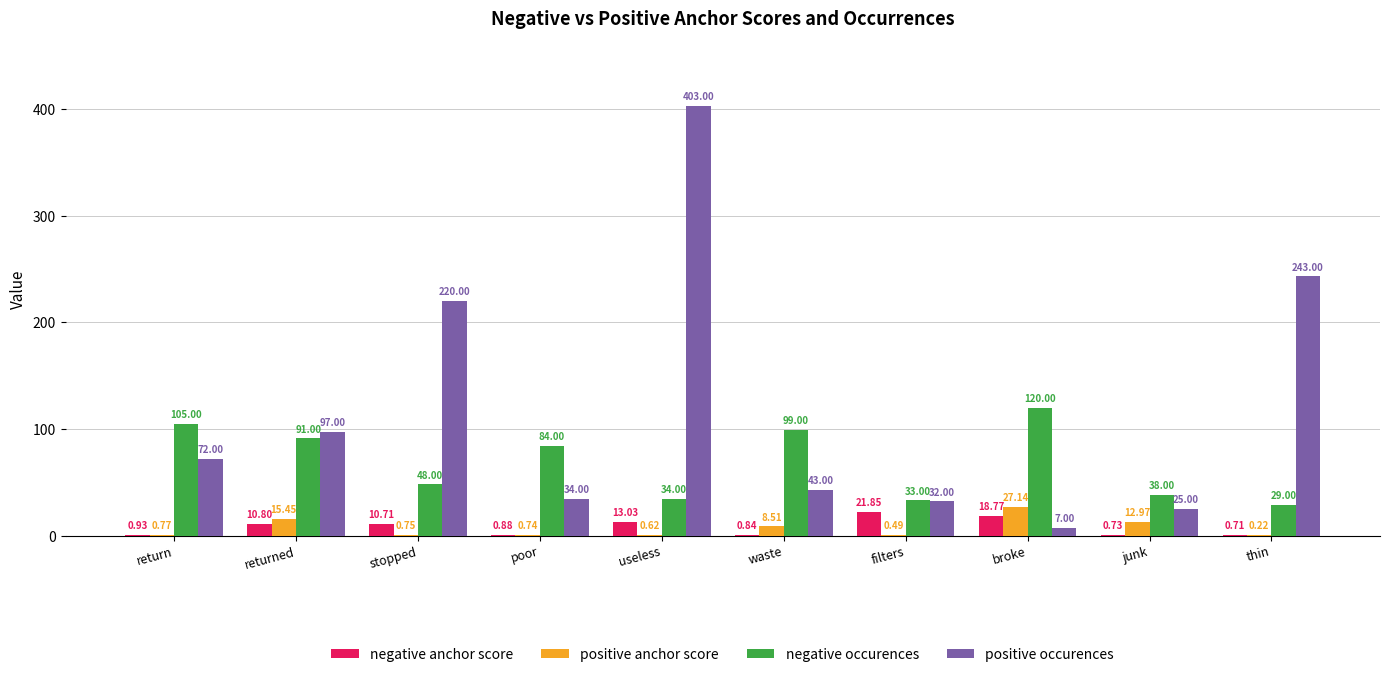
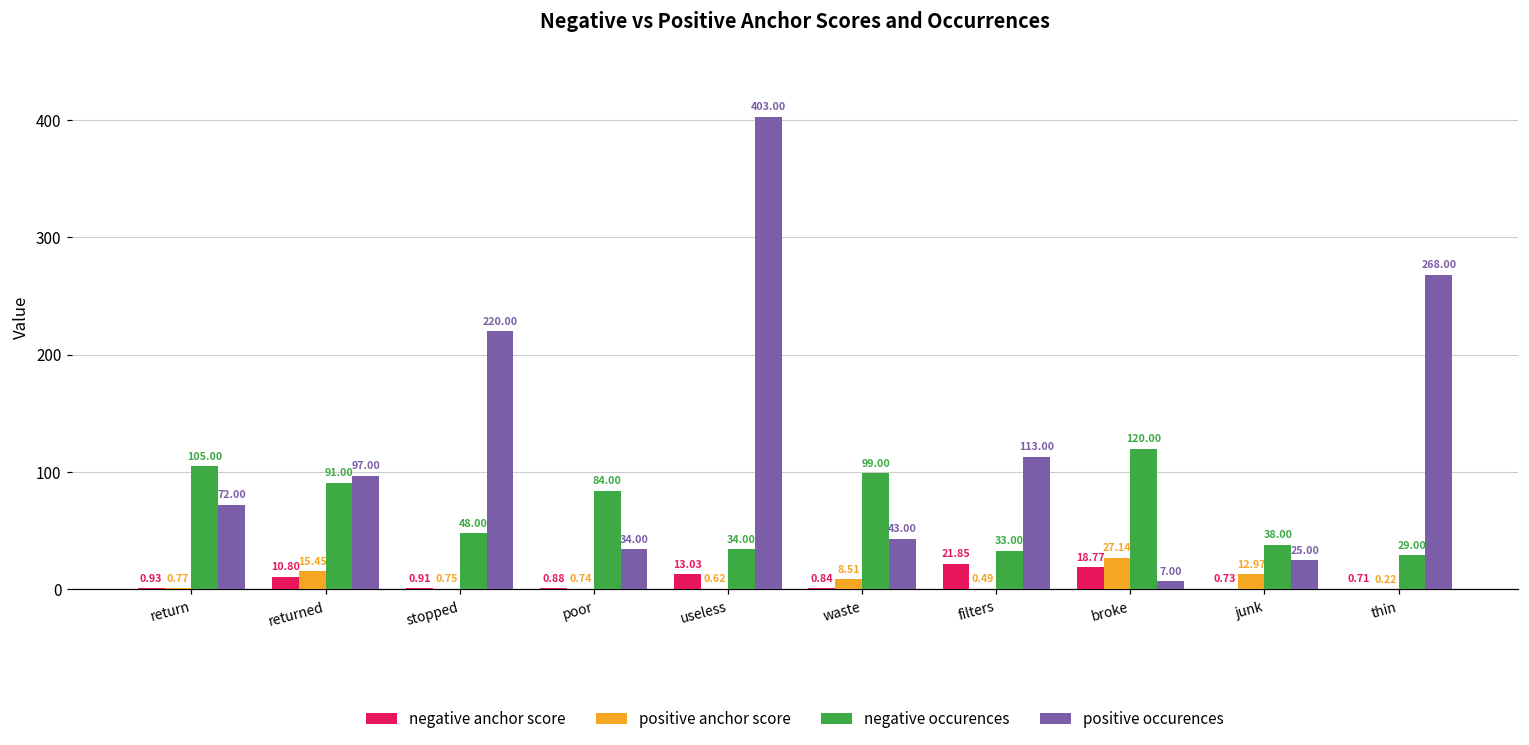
  {
    "negative anchor score": {
      "return": 0.93,
      "returned": 10.80,
-     "stopped": 10.71,
+     "stopped": 0.91,
      "poor": 0.88,
      "useless": 13.03,
      "waste": 0.84,
      "filters": 21.85,
      "broke": 18.77,
      "junk": 0.73,
      "thin": 0.71
    },
    "positive anchor score": {
      "return": 0.77,
      "returned": 15.45,
      "stopped": 0.75,
      "poor": 0.74,
      "useless": 0.62,
      "waste": 8.51,
      "filters": 0.49,
      "broke": 27.14,
      "junk": 12.97,
      "thin": 0.22
    },
    "negative occurences": {
      "return": 105.00,
      "returned": 91.00,
      "stopped": 48.00,
      "poor": 84.00,
      "useless": 34.00,
      "waste": 99.00,
      "filters": 33.00,
      "broke": 120.00,
      "junk": 38.00,
      "thin": 29.00
    },
    "positive occurences": {
      "return": 72.00,
      "returned": 97.00,
      "stopped": 220.00,
      "poor": 34.00,
      "useless": 403.00,
      "waste": 43.00,
-     "filters": 32.00,
+     "filters": 113.00,
      "broke": 7.00,
      "junk": 25.00,
-     "thin": 243.00
+     "thin": 268.00
    }
  }
